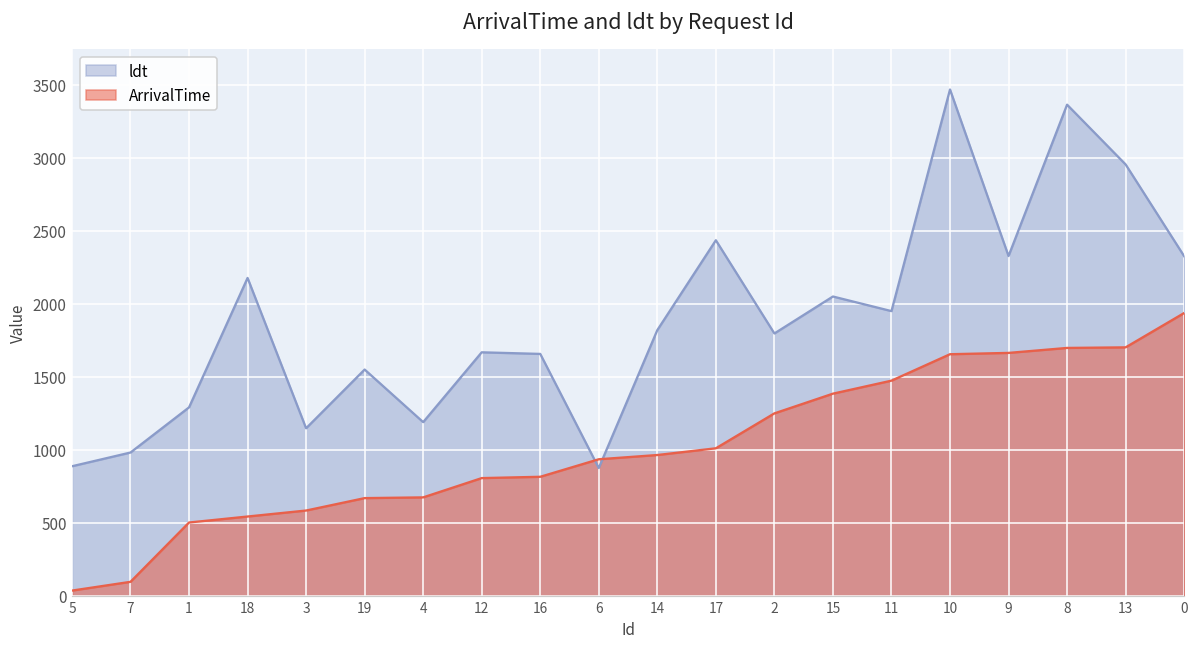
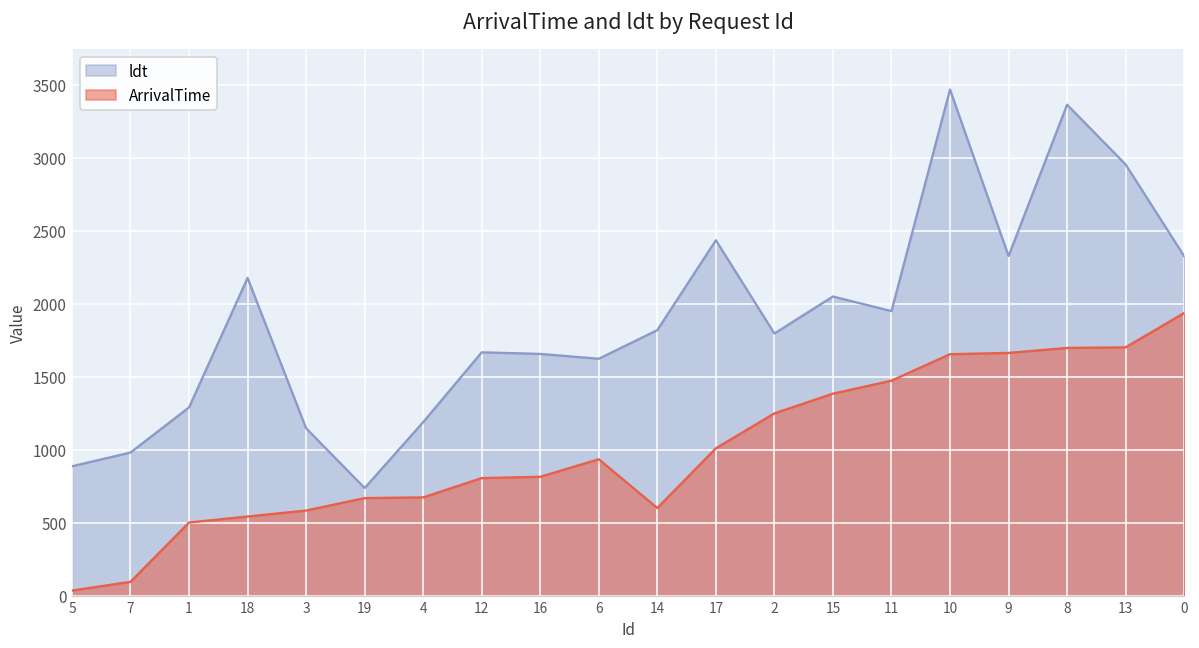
  {
    "ldt": {
      "5": 890,
      "7": 980,
      "1": 1290,
      "18": 2180,
      "3": 1150,
-     "19": 1550,
+     "19": 740,
      "4": 1190,
      "12": 1670,
      "16": 1660,
-     "6": 880,
+     "6": 1620,
      "14": 1820,
      "17": 2430,
      "2": 1800,
      "15": 2050,
      "11": 1950,
      "10": 3470,
      "9": 2330,
      "8": 3360,
      "13": 2950,
      "0": 2330
    },
    "ArrivalTime": {
      "5": 40,
      "7": 100,
      "1": 500,
      "18": 540,
      "3": 580,
      "19": 670,
      "4": 670,
      "12": 810,
      "16": 820,
      "6": 940,
-     "14": 960,
+     "14": 600,
      "17": 1010,
      "2": 1250,
      "15": 1380,
      "11": 1470,
      "10": 1650,
      "9": 1660,
      "8": 1700,
      "13": 1700,
      "0": 1940
    }
  }
